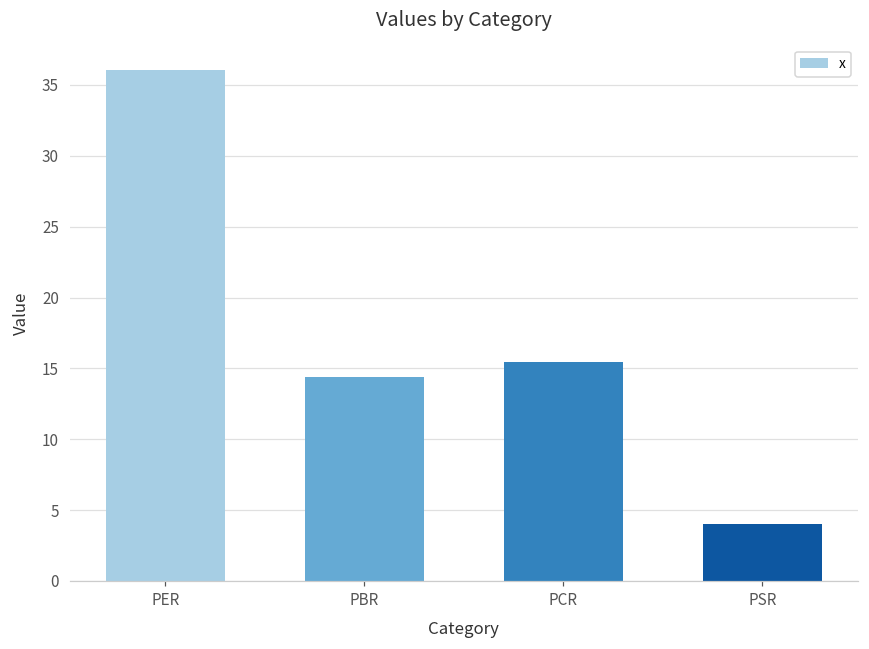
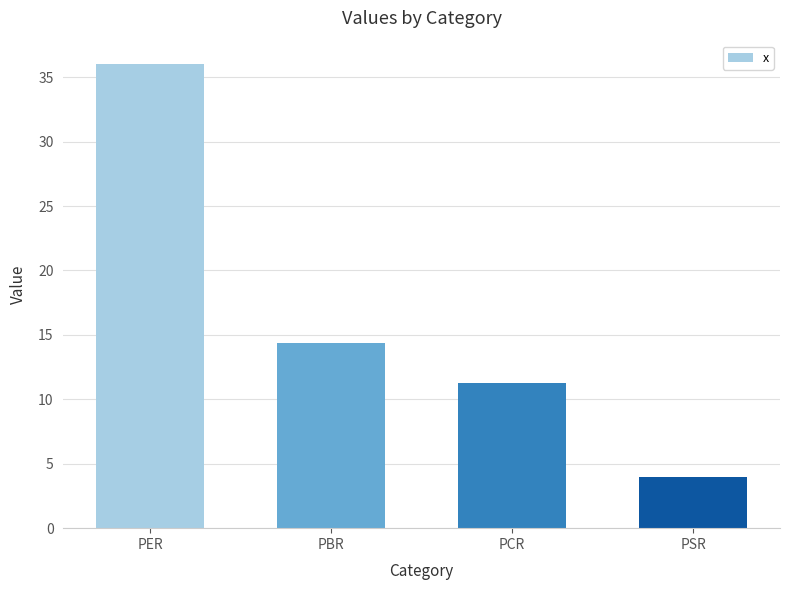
  {
    "PER": 36.0,
    "PBR": 14.4,
-   "PCR": 15.4,
+   "PCR": 11.3,
    "PSR": 4.0
  }
